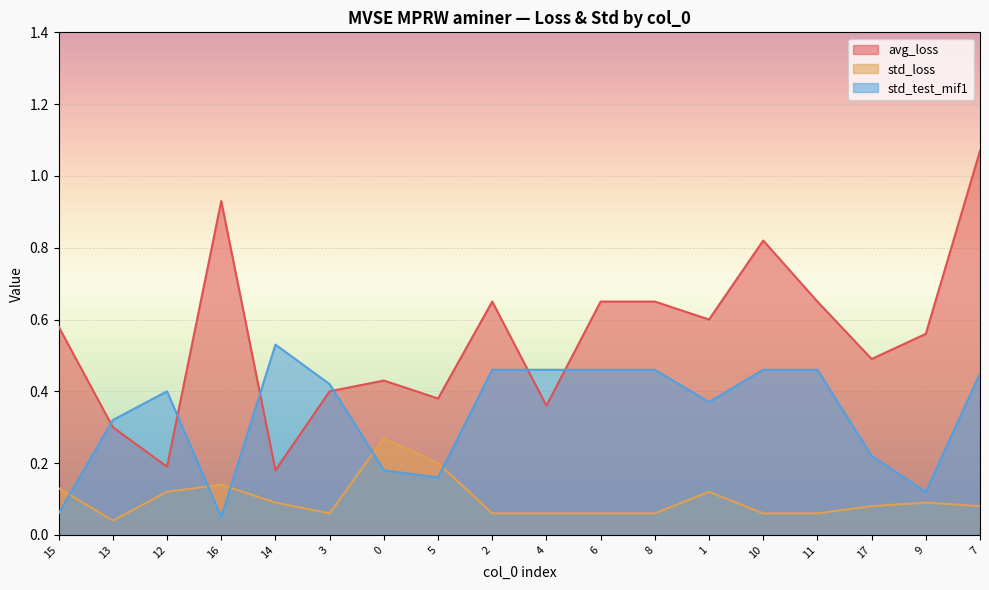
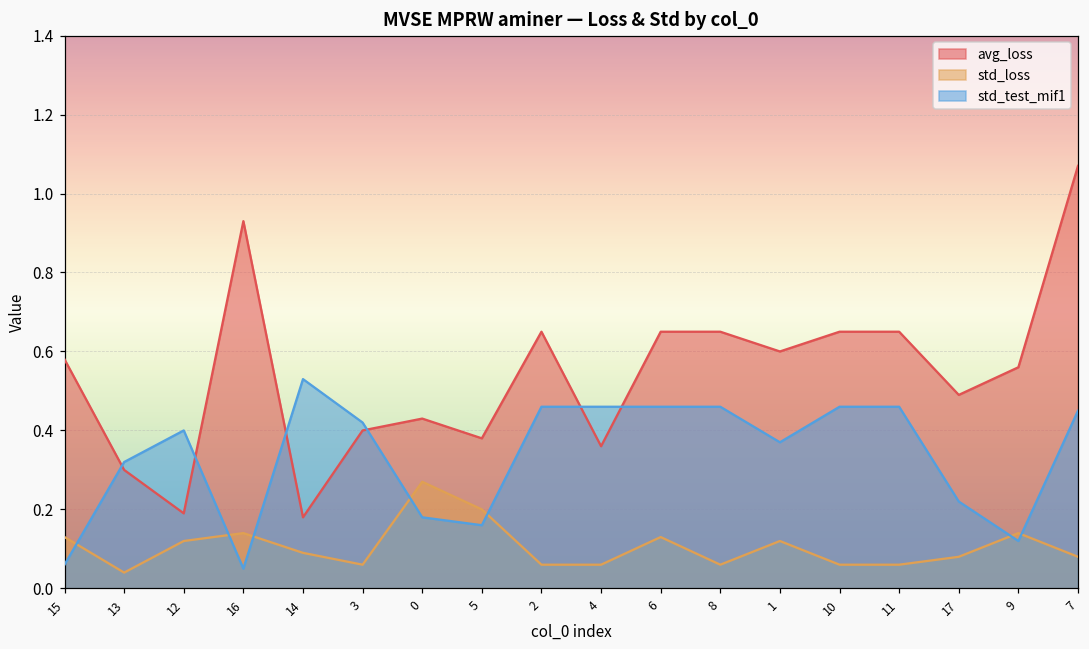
  {
    "avg_loss": {
      "15": 0.58,
      "13": 0.30,
      "12": 0.19,
      "16": 0.93,
      "14": 0.18,
      "3": 0.40,
      "0": 0.43,
      "5": 0.38,
      "2": 0.65,
      "4": 0.36,
      "6": 0.65,
      "8": 0.65,
      "1": 0.60,
-     "10": 0.82,
+     "10": 0.65,
      "11": 0.65,
      "17": 0.49,
      "9": 0.56,
      "7": 1.07
    },
    "std_loss": {
      "15": 0.13,
      "13": 0.04,
      "12": 0.12,
      "16": 0.14,
      "14": 0.09,
      "3": 0.06,
      "0": 0.27,
      "5": 0.20,
      "2": 0.06,
      "4": 0.06,
-     "6": 0.06,
+     "6": 0.13,
      "8": 0.06,
      "1": 0.12,
      "10": 0.06,
      "11": 0.06,
      "17": 0.08,
-     "9": 0.09,
+     "9": 0.14,
      "7": 0.08
    },
    "std_test_mif1": {
      "15": 0.06,
      "13": 0.32,
      "12": 0.40,
      "16": 0.05,
      "14": 0.53,
      "3": 0.42,
      "0": 0.18,
      "5": 0.16,
      "2": 0.46,
      "4": 0.46,
      "6": 0.46,
      "8": 0.46,
      "1": 0.37,
      "10": 0.46,
      "11": 0.46,
      "17": 0.22,
      "9": 0.12,
      "7": 0.45
    }
  }
